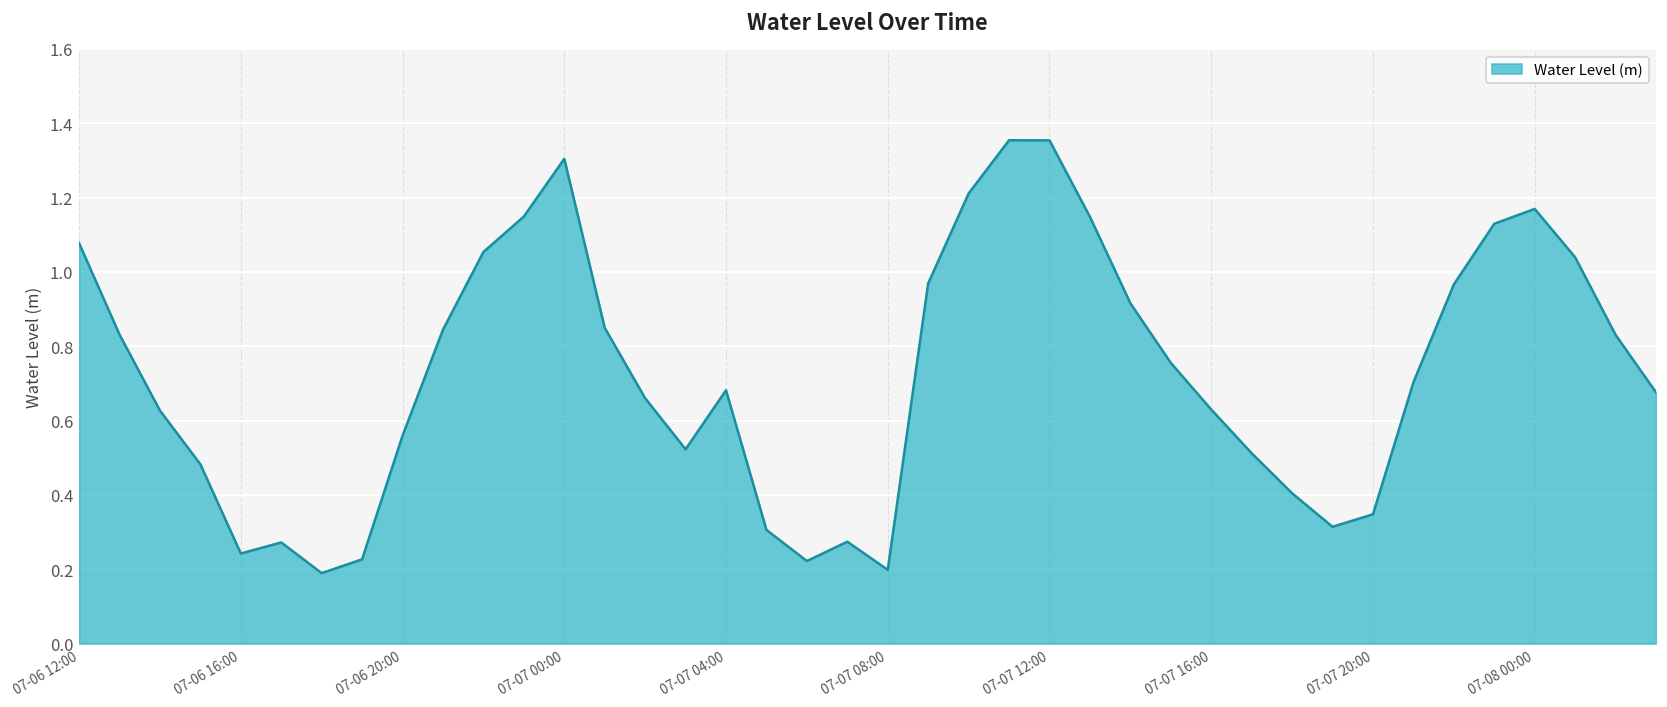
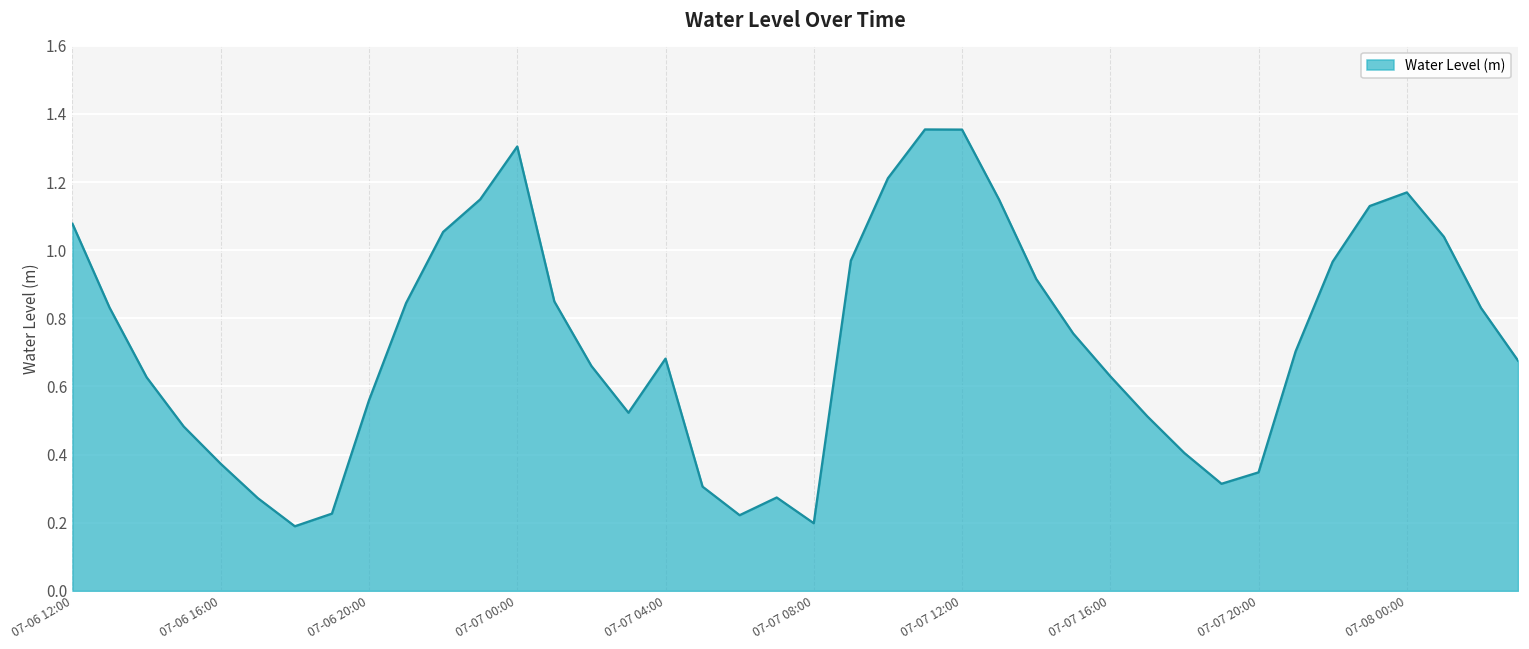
  {
    "07-06 12:00": 1.08,
-   "07-06 16:00": 0.24,
+   "07-06 16:00": 0.37,
    "07-06 20:00": 0.56,
    "07-07 00:00": 1.30,
    "07-07 04:00": 0.68,
    "07-07 08:00": 0.20,
    "07-07 12:00": 1.35,
    "07-07 16:00": 0.63,
    "07-07 20:00": 0.35,
    "07-08 00:00": 1.17
  }
